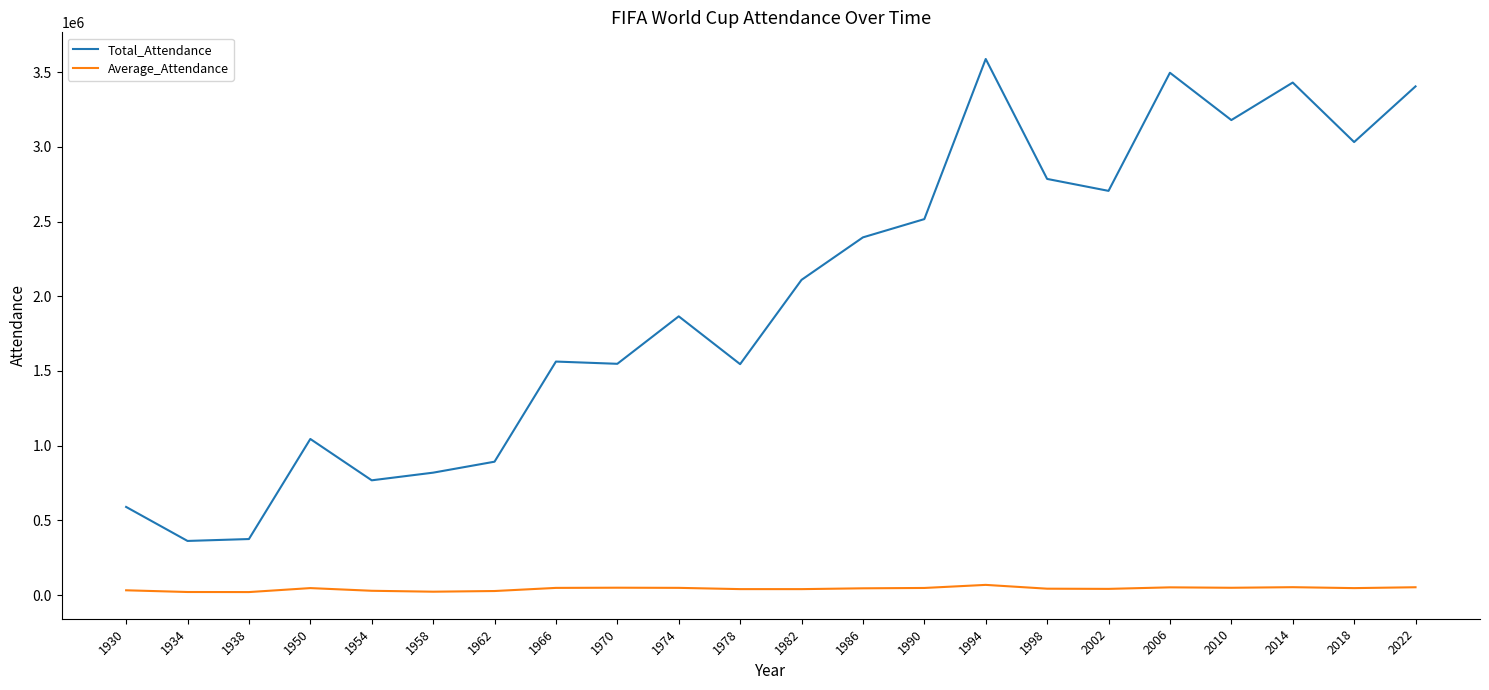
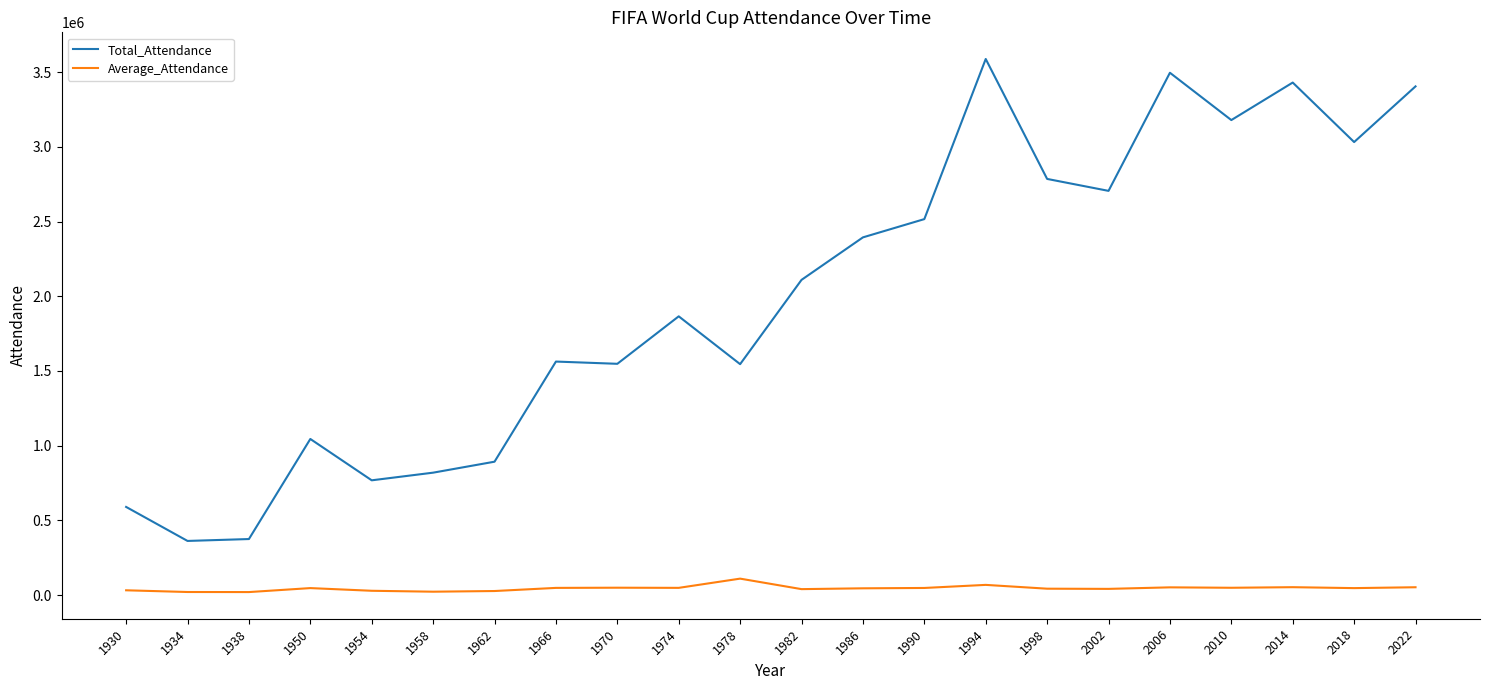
  {
    "Total_Attendance": {
      "1930": 590000,
      "1934": 360000,
      "1938": 380000,
      "1950": 1050000,
      "1954": 770000,
      "1958": 820000,
      "1962": 890000,
      "1966": 1560000,
      "1970": 1550000,
      "1974": 1870000,
      "1978": 1550000,
      "1982": 2110000,
      "1986": 2390000,
      "1990": 2520000,
      "1994": 3590000,
      "1998": 2790000,
      "2002": 2710000,
      "2006": 3500000,
      "2010": 3180000,
      "2014": 3430000,
      "2018": 3030000,
      "2022": 3400000
    },
    "Average_Attendance": {
      "1930": 30000,
      "1934": 20000,
      "1938": 20000,
      "1950": 50000,
      "1954": 30000,
      "1958": 20000,
      "1962": 30000,
      "1966": 50000,
      "1970": 50000,
      "1974": 50000,
-     "1978": 40000,
+     "1978": 110000,
      "1982": 40000,
      "1986": 50000,
      "1990": 50000,
      "1994": 70000,
      "1998": 40000,
      "2002": 40000,
      "2006": 50000,
      "2010": 50000,
      "2014": 50000,
      "2018": 50000,
      "2022": 50000
    }
  }
